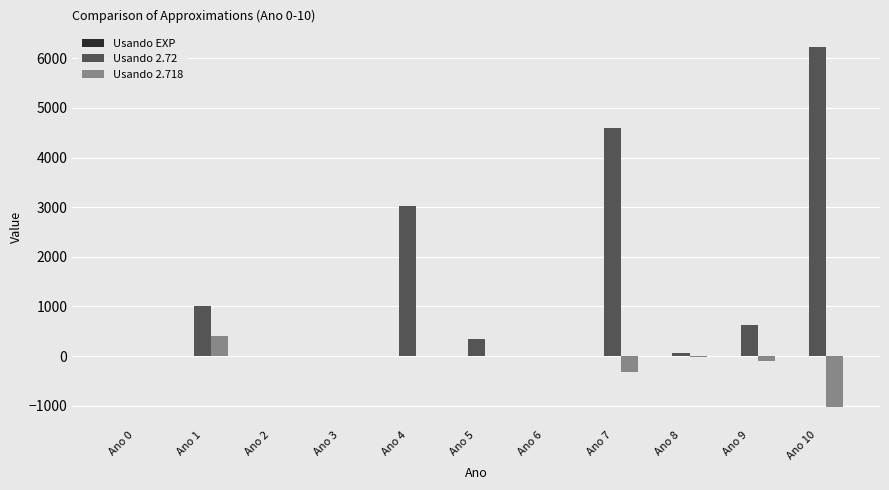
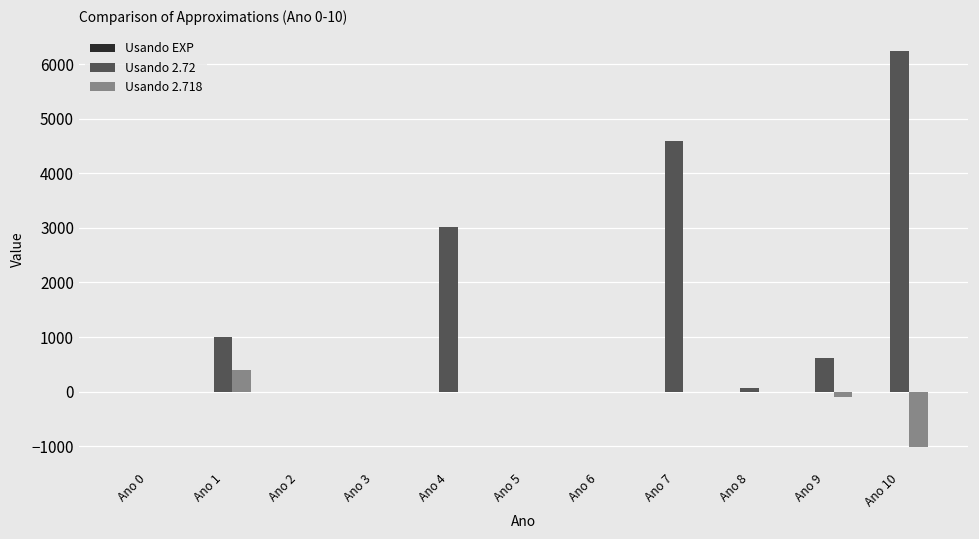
  {
    "Usando 2.72": {
      "Ano 1": 1000,
      "Ano 4": 3000,
-     "Ano 5": 300,
+     "Ano 5": 0,
      "Ano 7": 4600,
      "Ano 8": 100,
      "Ano 9": 600,
      "Ano 10": 6200
    },
    "Usando 2.718": {
      "Ano 1": 400,
-     "Ano 7": -300,
+     "Ano 7": 0,
      "Ano 9": -100,
      "Ano 10": -1000
    }
  }
